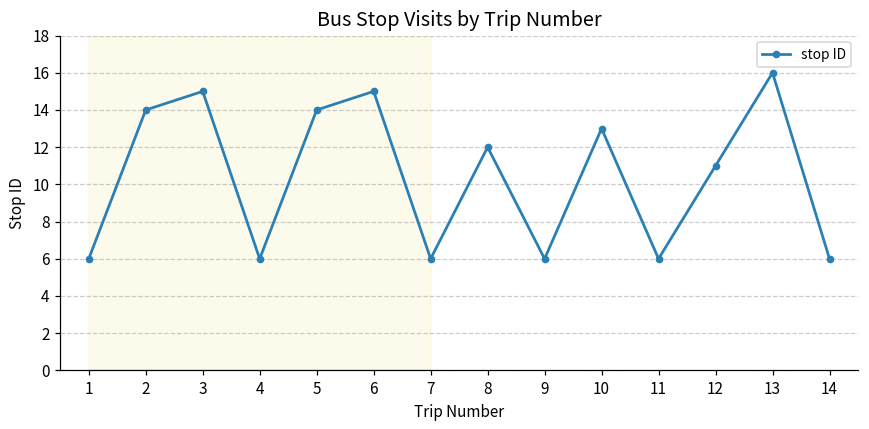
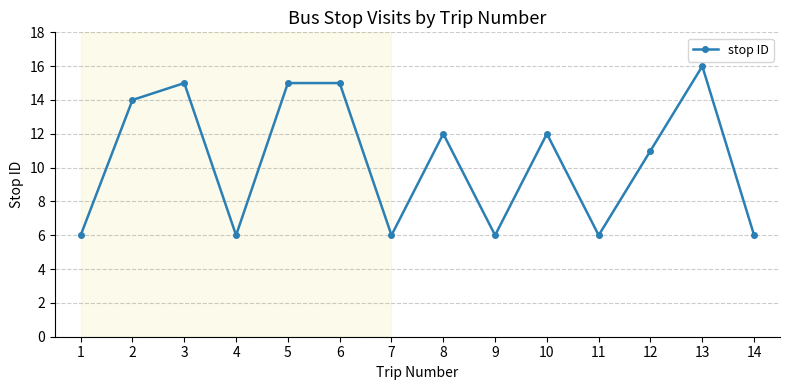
  {
    "1": 6,
    "2": 14,
    "3": 15,
    "4": 6,
-   "5": 14,
+   "5": 15,
    "6": 15,
    "7": 6,
    "8": 12,
    "9": 6,
-   "10": 13,
+   "10": 12,
    "11": 6,
    "12": 11,
    "13": 16,
    "14": 6
  }
